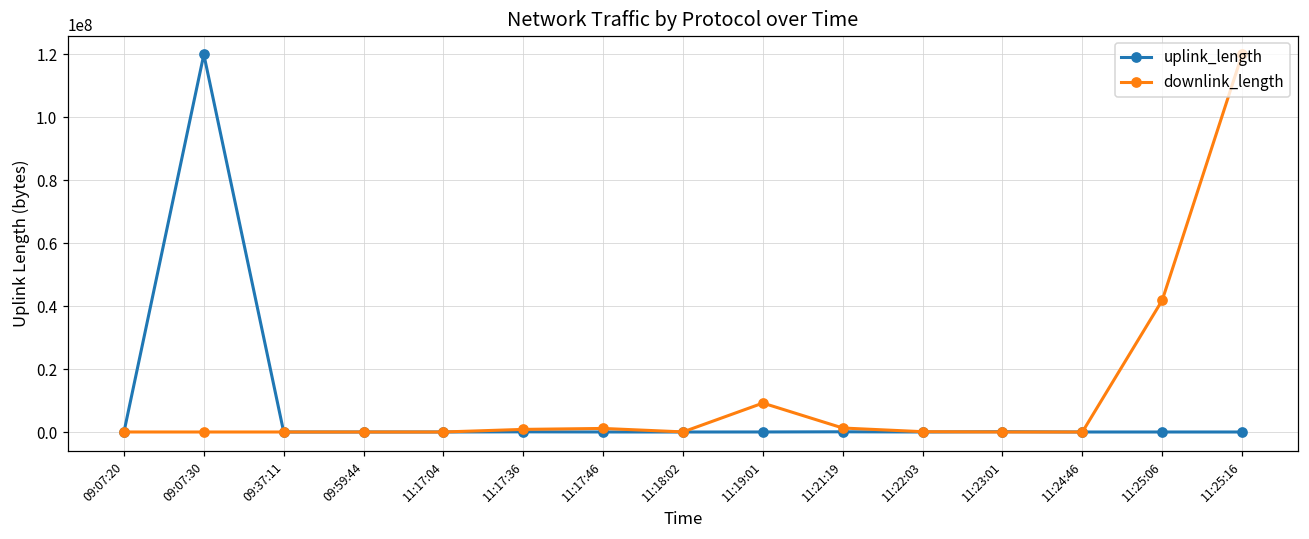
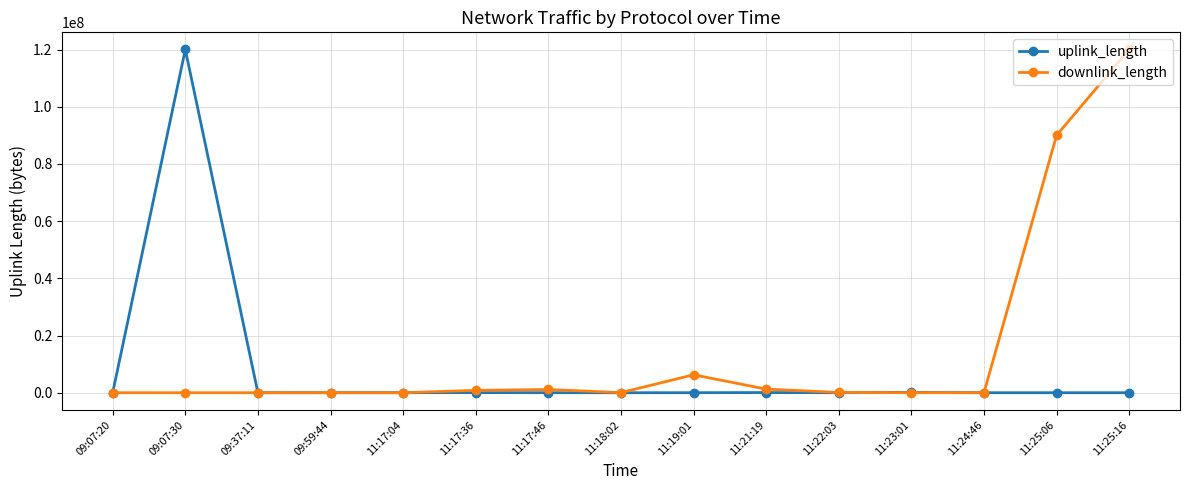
  {
    "uplink_length": {
      "09:07:30": 120000000,
      "11:17:46": 0,
      "11:19:01": 0,
      "11:21:19": 0,
      "11:25:06": 0,
      "11:25:16": 0
    },
    "downlink_length": {
      "09:07:30": 0,
      "11:17:46": 1000000,
-     "11:19:01": 9000000,
+     "11:19:01": 6000000,
      "11:21:19": 1000000,
-     "11:25:06": 42000000
+     "11:25:06": 90000000
    }
  }
